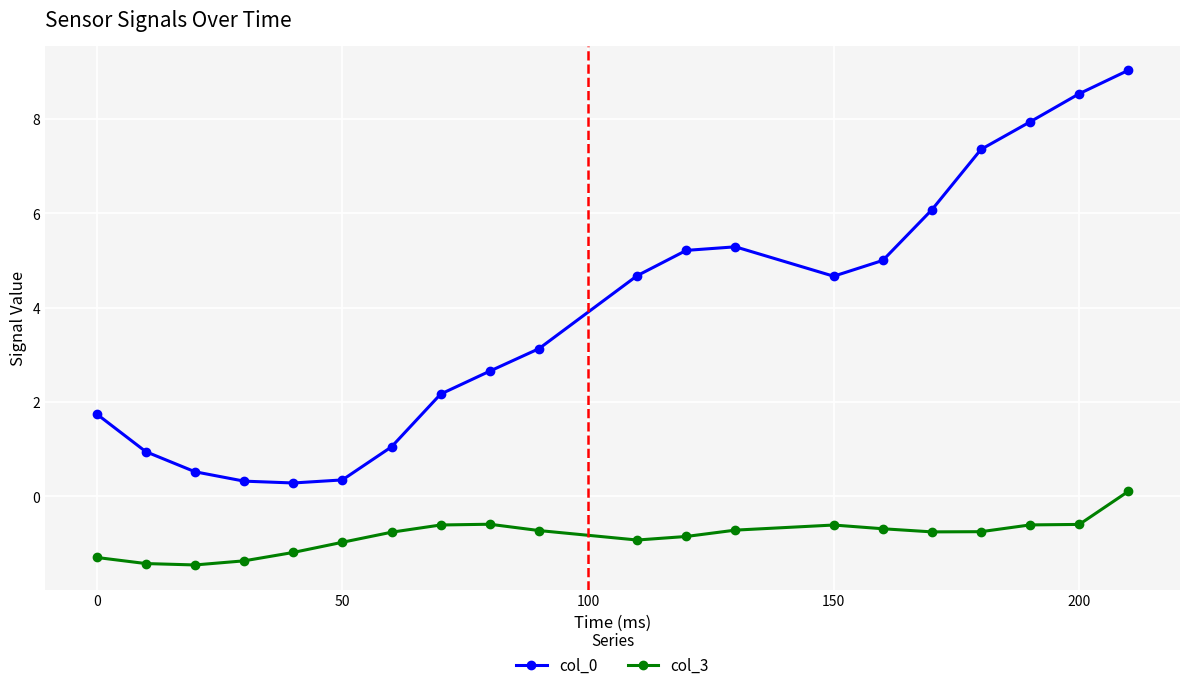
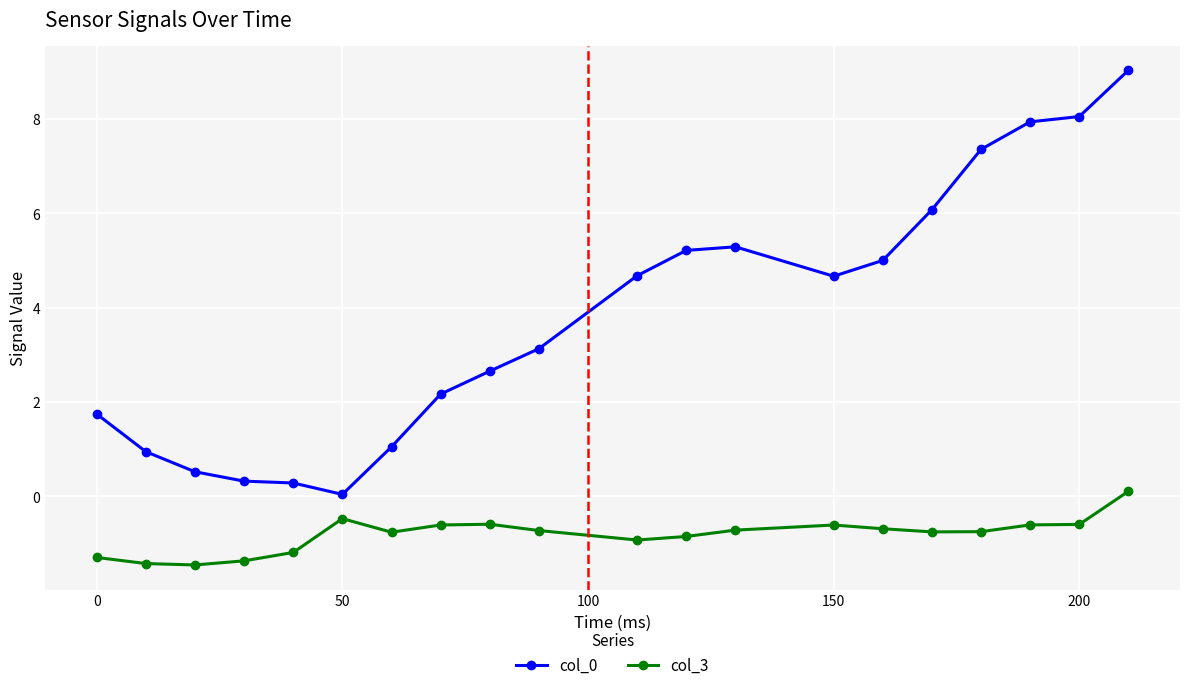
  {
    "col_0": {
      "0": 1.7,
-     "50": 0.3,
+     "50": 0.0,
      "150": 4.7,
-     "200": 8.5
+     "200": 8.0
    },
    "col_3": {
      "0": -1.3,
-     "50": -1.0,
+     "50": -0.5,
      "150": -0.6,
      "200": -0.6
    }
  }
